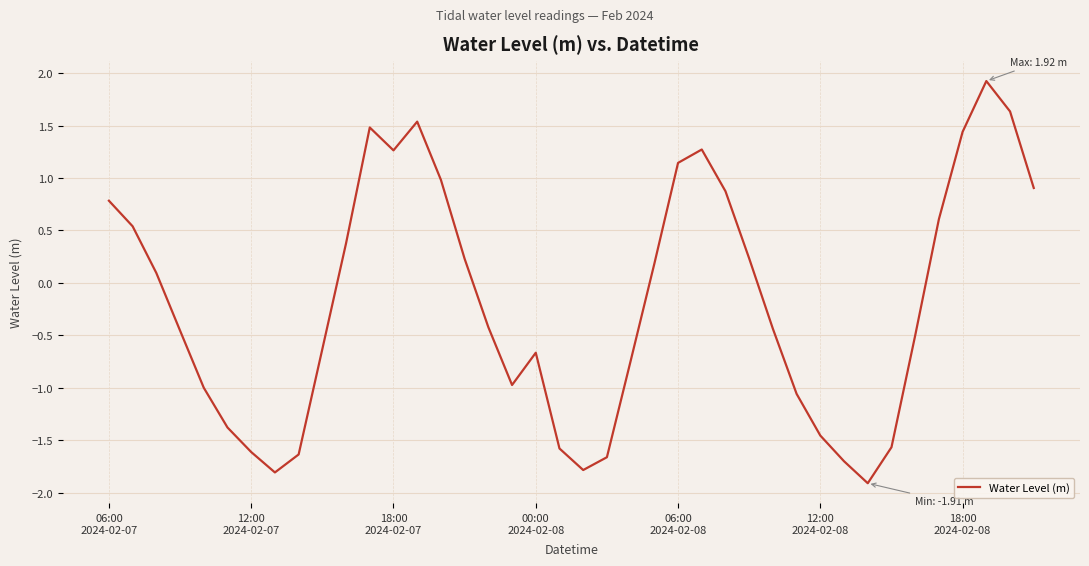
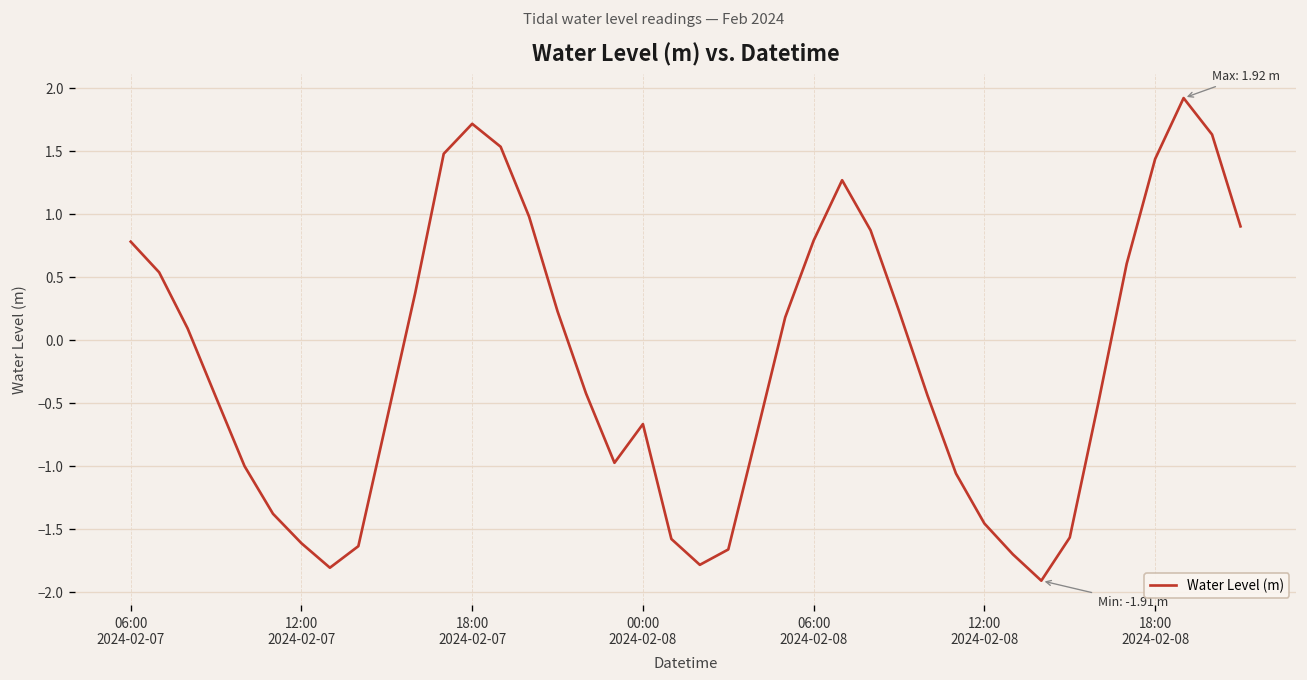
  {
    "06:00 2024-02-07": 0.78,
    "12:00 2024-02-07": -1.61,
-   "18:00 2024-02-07": 1.26,
+   "18:00 2024-02-07": 1.72,
    "00:00 2024-02-08": -0.67,
-   "06:00 2024-02-08": 1.14,
+   "06:00 2024-02-08": 0.79,
    "12:00 2024-02-08": -1.46,
    "18:00 2024-02-08": 1.44
  }
